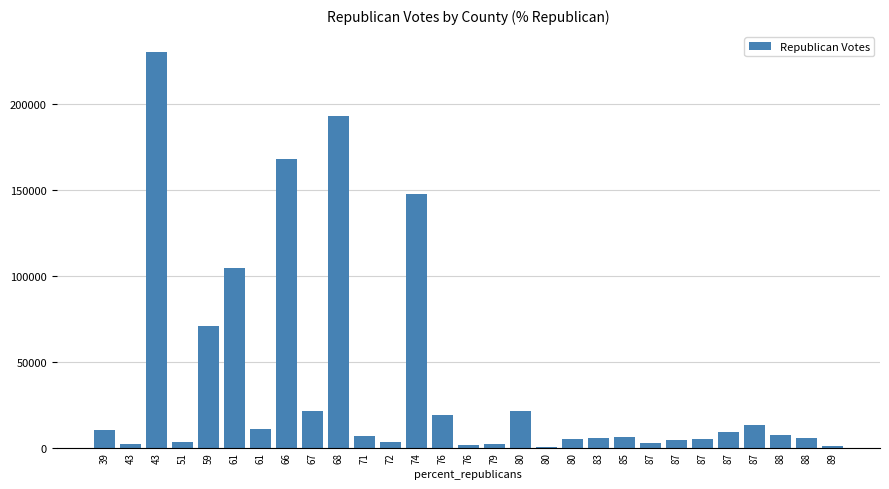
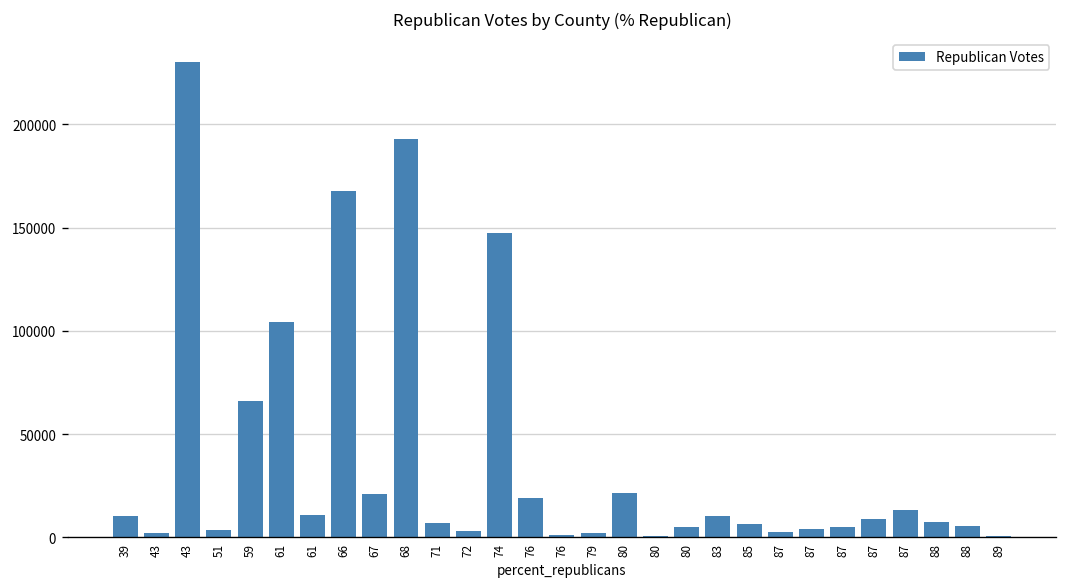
  {
    "39": 10000,
    "51": 4000,
-   "59": 71000,
+   "59": 66000,
    "66": 168000,
    "67": 21000,
    "68": 193000,
    "71": 7000,
    "72": 3000,
    "74": 147000,
    "79": 2000,
-   "83": 5000,
+   "83": 10000,
    "85": 6000
  }
